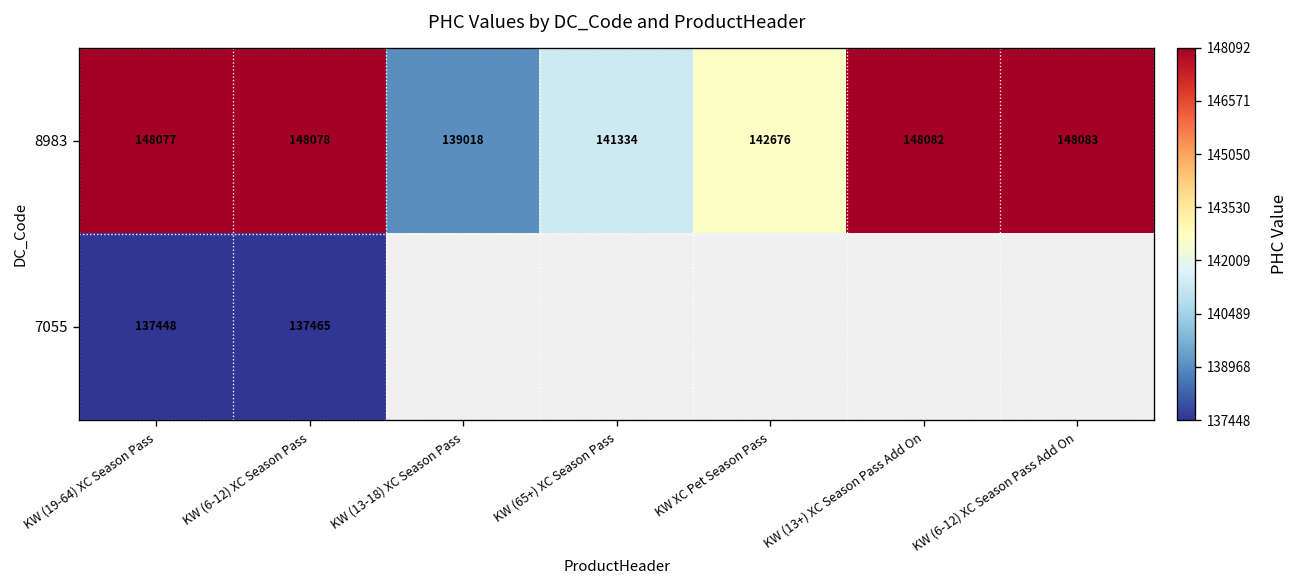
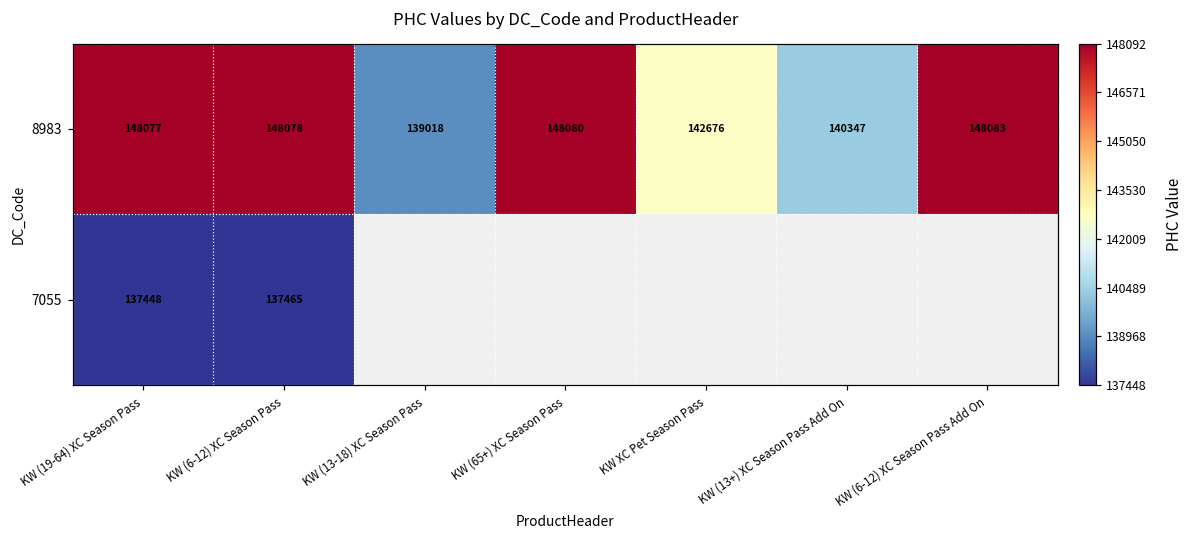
  {
    "8983": {
      "KW (19-64) XC Season Pass": 148077,
      "KW (6-12) XC Season Pass": 148078,
      "KW (13-18) XC Season Pass": 139018,
-     "KW (65+) XC Season Pass": 141334,
+     "KW (65+) XC Season Pass": 148080,
      "KW XC Pet Season Pass": 142676,
-     "KW (13+) XC Season Pass Add On": 148082,
+     "KW (13+) XC Season Pass Add On": 140347,
      "KW (6-12) XC Season Pass Add On": 148083
    },
    "7055": {
      "KW (19-64) XC Season Pass": 137448,
      "KW (6-12) XC Season Pass": 137465
    }
  }
